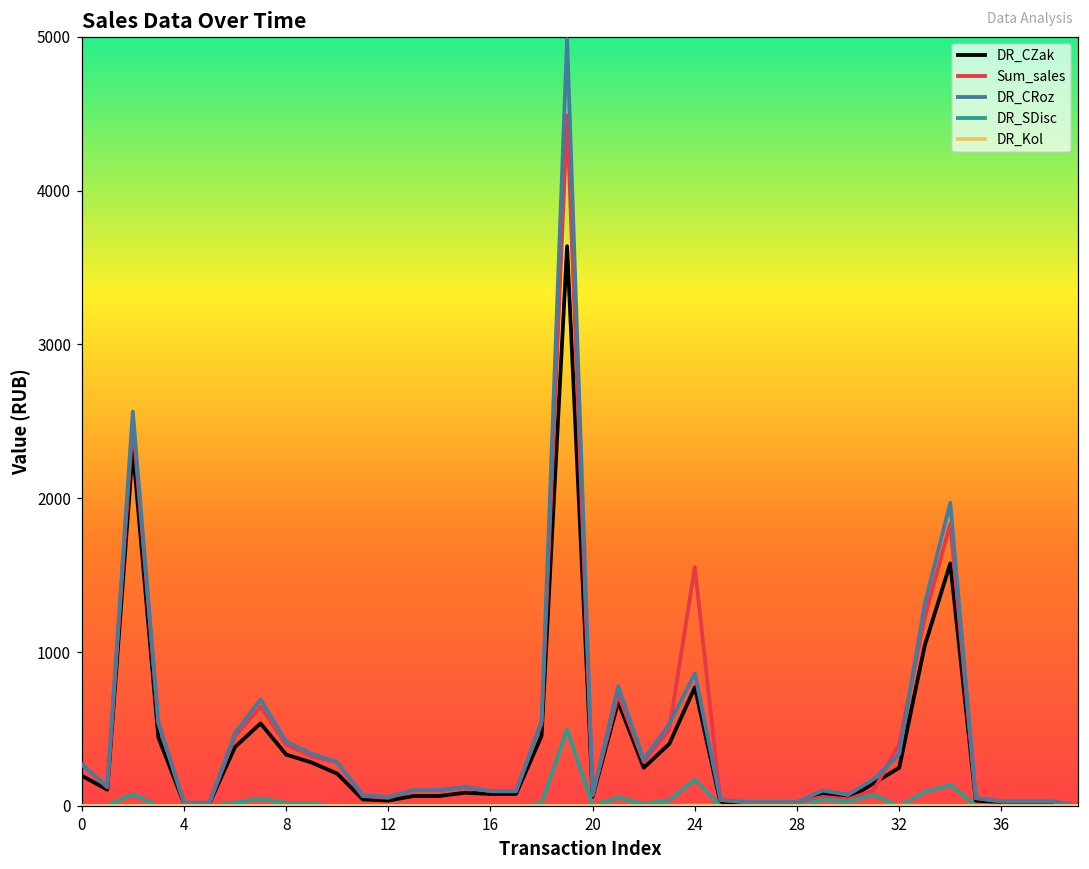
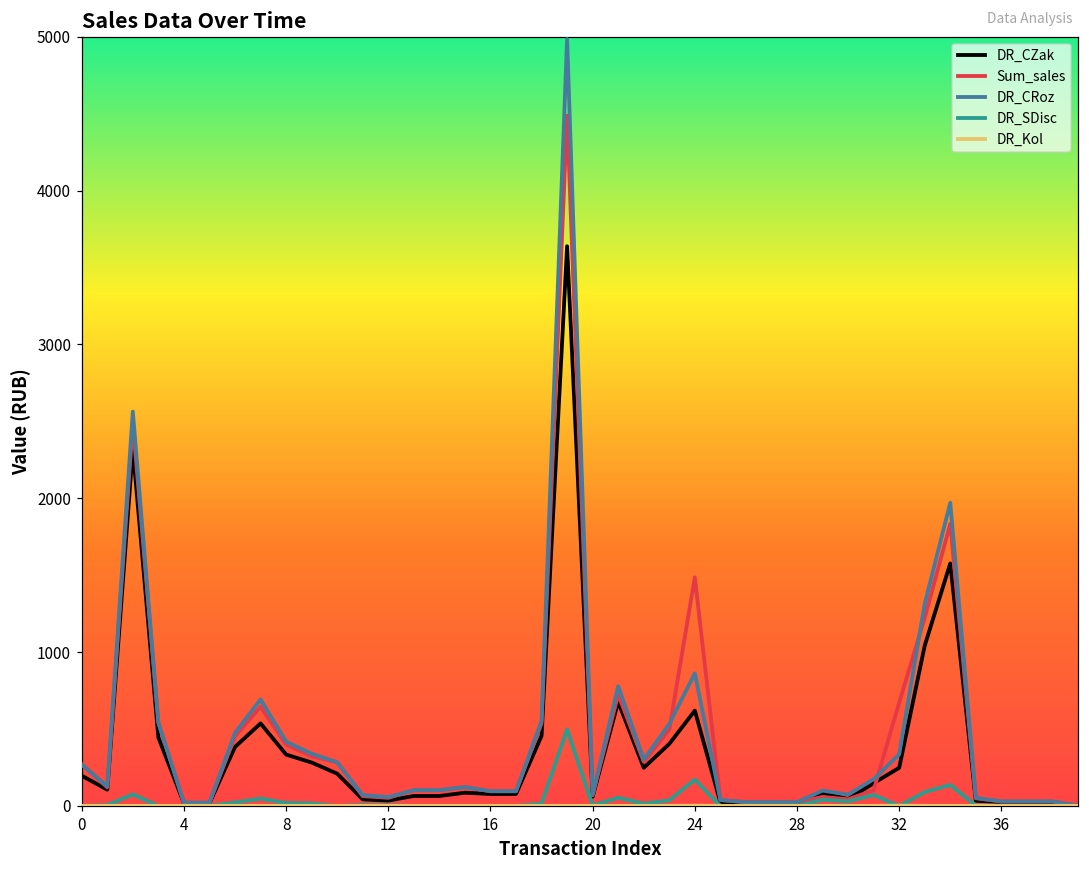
  {
    "DR_CZak": {
      "0": 200,
      "8": 330,
-     "24": 770,
+     "24": 620,
      "32": 250
    },
    "Sum_sales": {
      "8": 400,
-     "24": 1550,
-     "32": 400
+     "24": 1490,
+     "32": 670
    },
    "DR_Kol": {
      "8": 0,
      "24": 0
    }
  }
